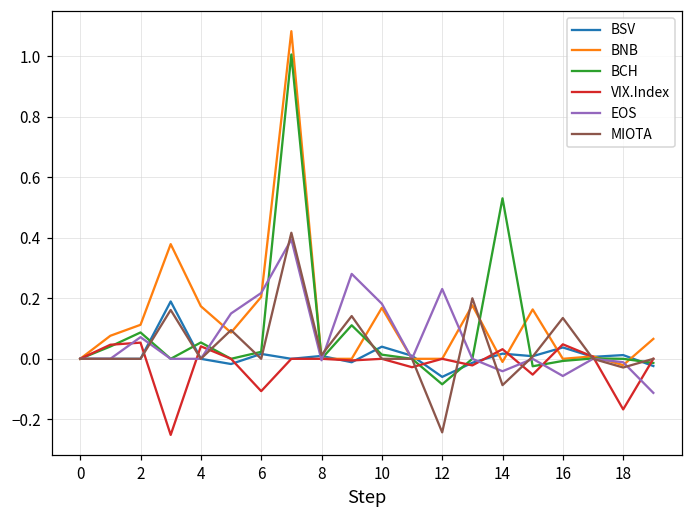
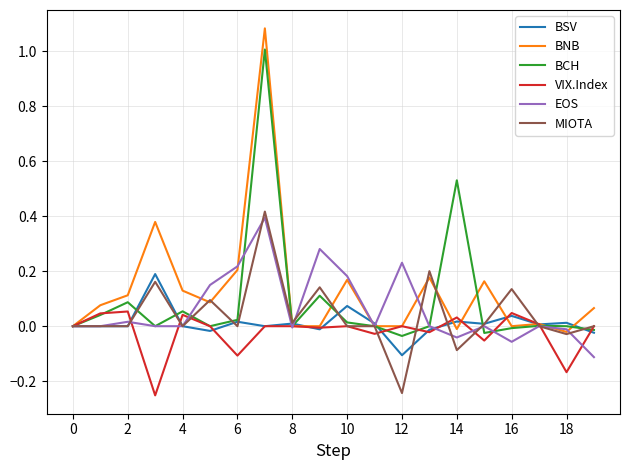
  {
    "BSV": {
-     "10": 0.04,
-     "12": -0.06,
+     "10": 0.07,
+     "12": -0.11,
      "14": 0.02,
      "16": 0.04,
      "18": 0.01
    },
    "BNB": {
      "2": 0.11,
-     "4": 0.17,
+     "4": 0.13,
      "6": 0.20,
      "10": 0.17,
      "14": -0.01
    },
    "BCH": {
      "2": 0.09,
      "4": 0.05,
      "10": 0.01,
-     "12": -0.08,
+     "12": -0.04,
      "14": 0.53,
      "18": 0.00
    },
    "VIX.Index": {
      "2": 0.05,
      "4": 0.04,
      "6": -0.11,
      "14": 0.03,
      "16": 0.05,
      "18": -0.17
    },
    "EOS": {
-     "2": 0.07,
+     "2": 0.02,
      "6": 0.22,
      "10": 0.18,
      "12": 0.23,
      "14": -0.04,
      "16": -0.06,
      "18": -0.01
    },
    "MIOTA": {
      "6": 0.00,
      "12": -0.24,
      "14": -0.09,
      "16": 0.13
    }
  }
